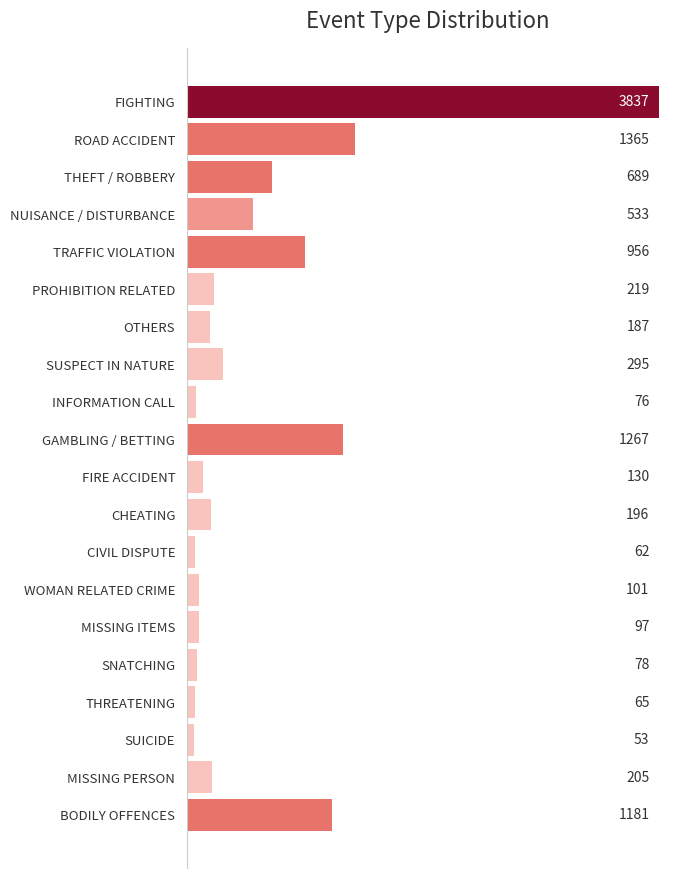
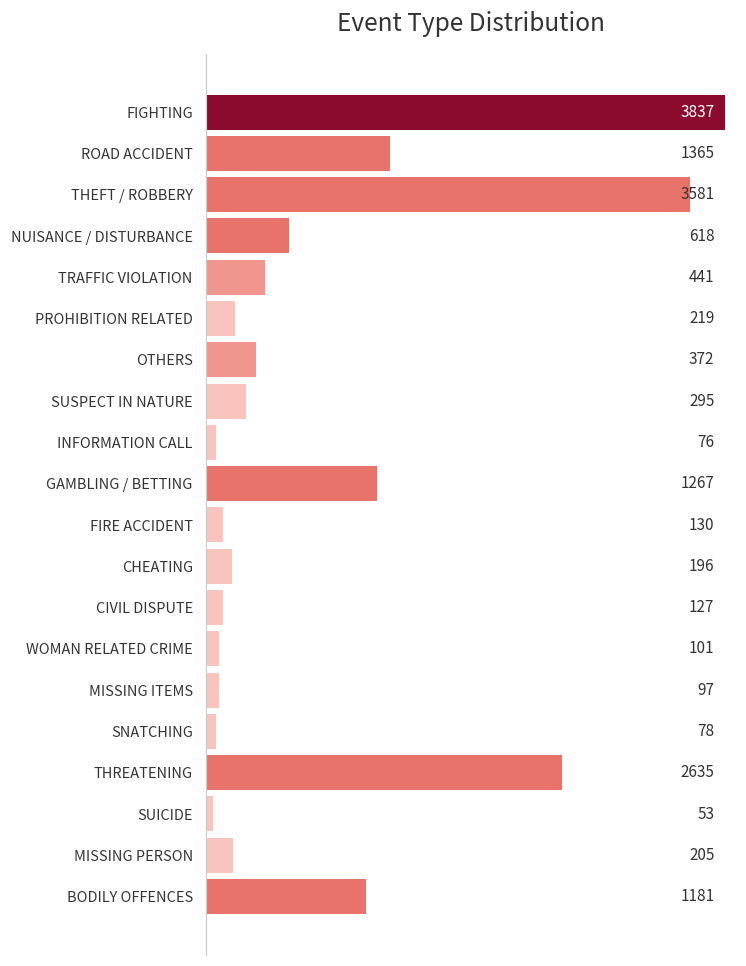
  {
    "FIGHTING": 3837,
-   "THEFT / ROBBERY": 689,
-   "NUISANCE / DISTURBANCE": 533,
-   "TRAFFIC VIOLATION": 956,
-   "OTHERS": 187,
-   "CIVIL DISPUTE": 62,
-   "THREATENING": 65
+   "THEFT / ROBBERY": 3581,
+   "NUISANCE / DISTURBANCE": 618,
+   "TRAFFIC VIOLATION": 441,
+   "OTHERS": 372,
+   "CIVIL DISPUTE": 127,
+   "THREATENING": 2635
  }
